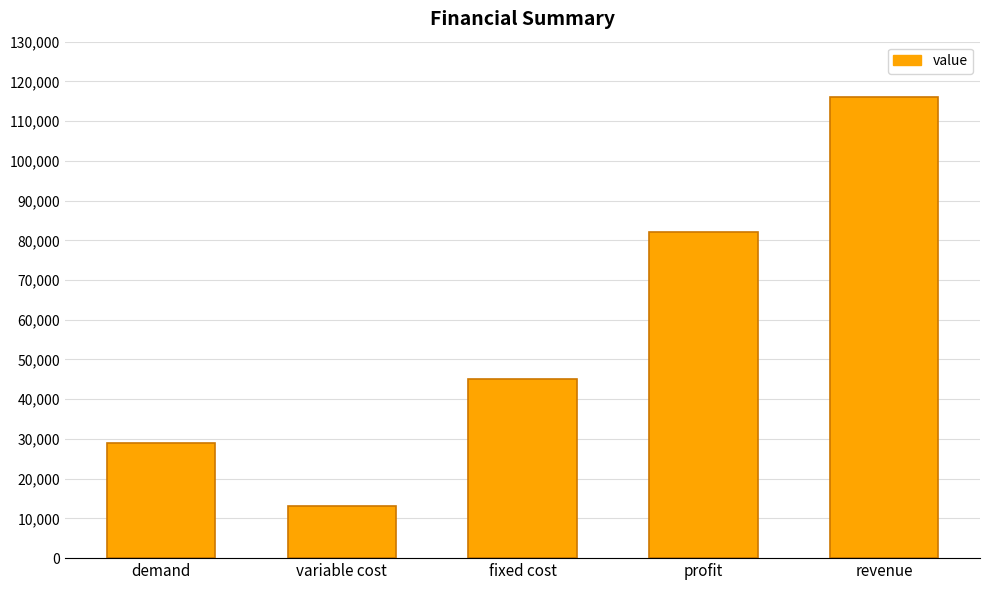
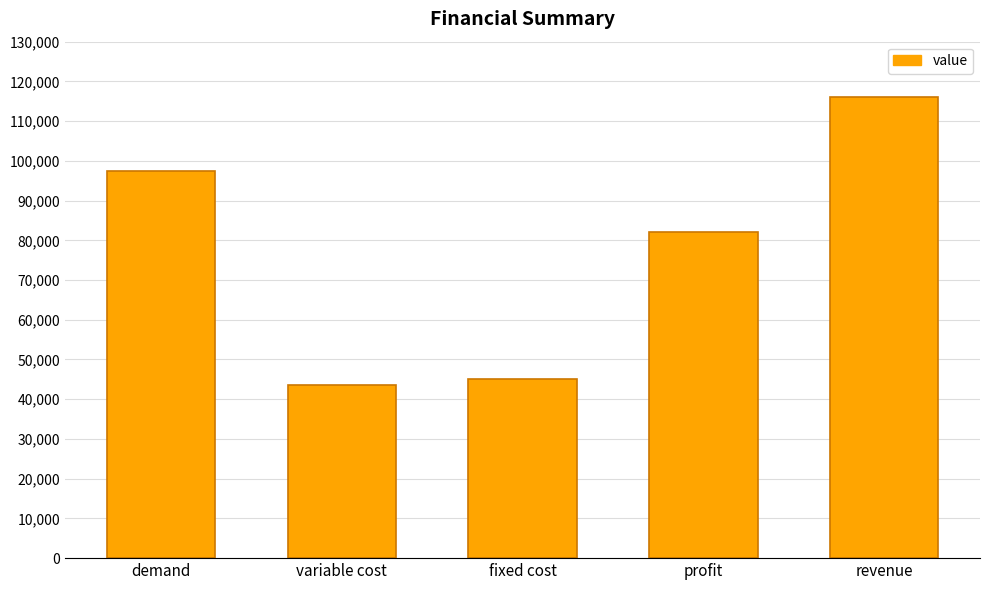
  {
-   "demand": "29,000",
-   "variable cost": "13,000",
+   "demand": "97,000",
+   "variable cost": "44,000",
    "fixed cost": "45,000",
    "profit": "82,000",
    "revenue": "116,000"
  }
